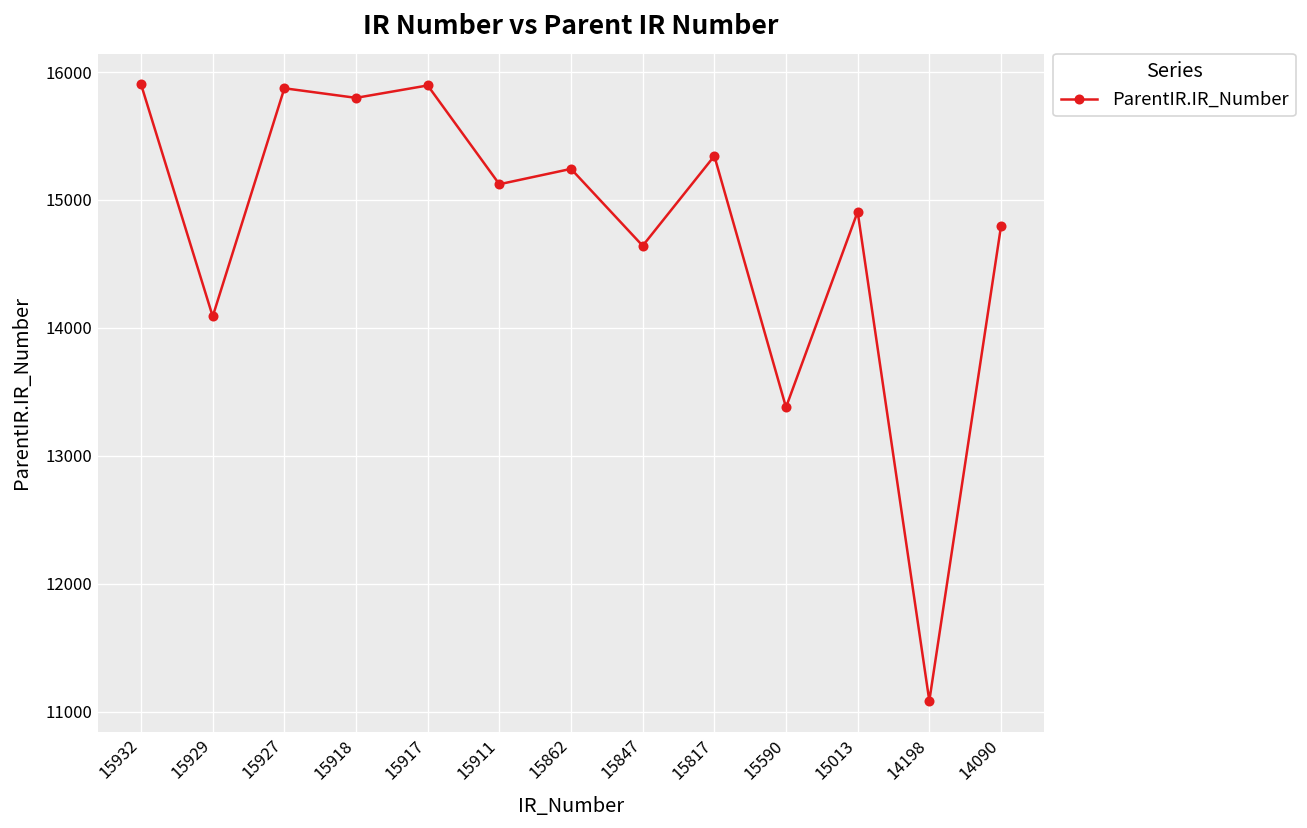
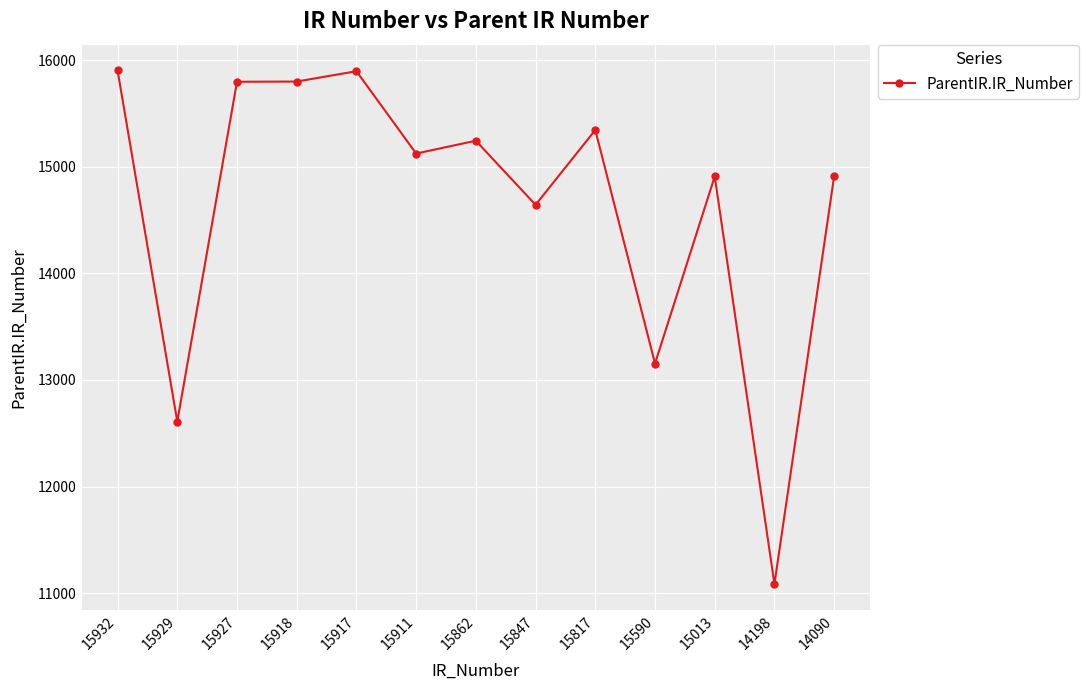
  {
    "15932": 15900,
-   "15929": 14090,
-   "15927": 15870,
+   "15929": 12610,
+   "15927": 15800,
    "15918": 15800,
    "15917": 15900,
    "15911": 15120,
    "15862": 15240,
    "15847": 14640,
    "15817": 15340,
-   "15590": 13380,
+   "15590": 13150,
    "15013": 14910,
    "14198": 11090,
-   "14090": 14790
+   "14090": 14910
  }
